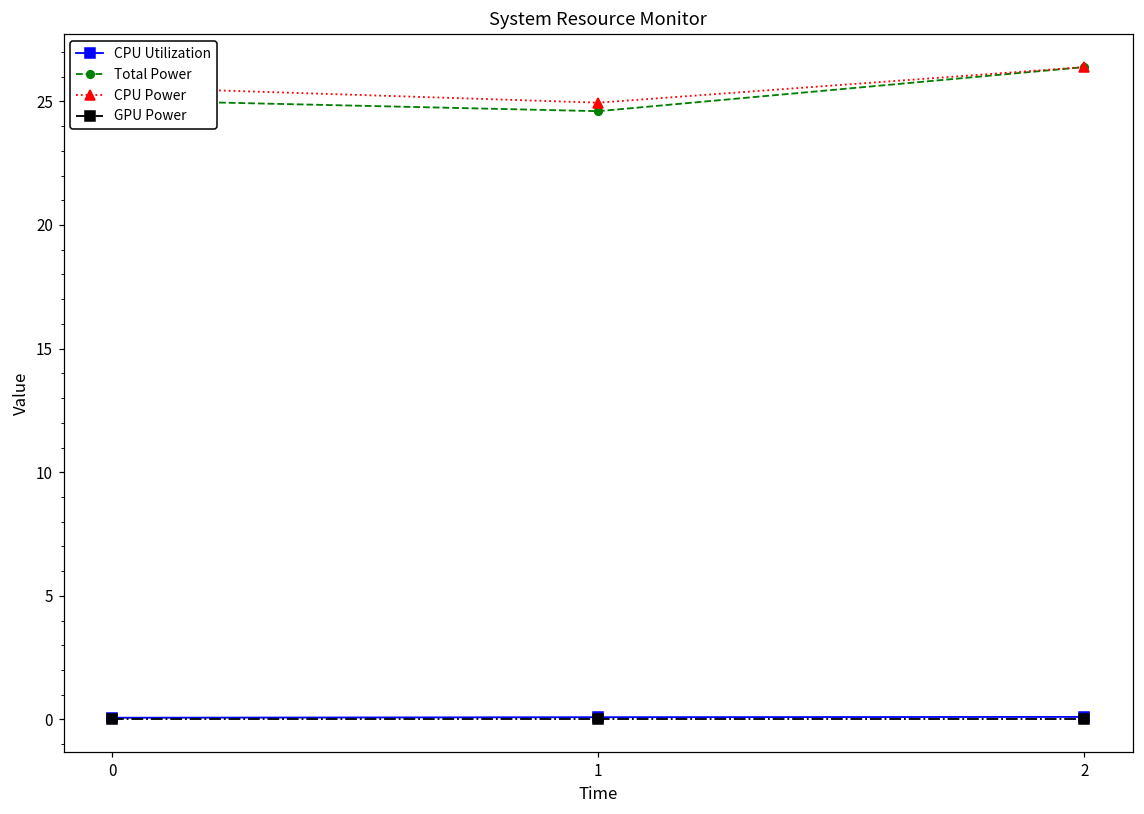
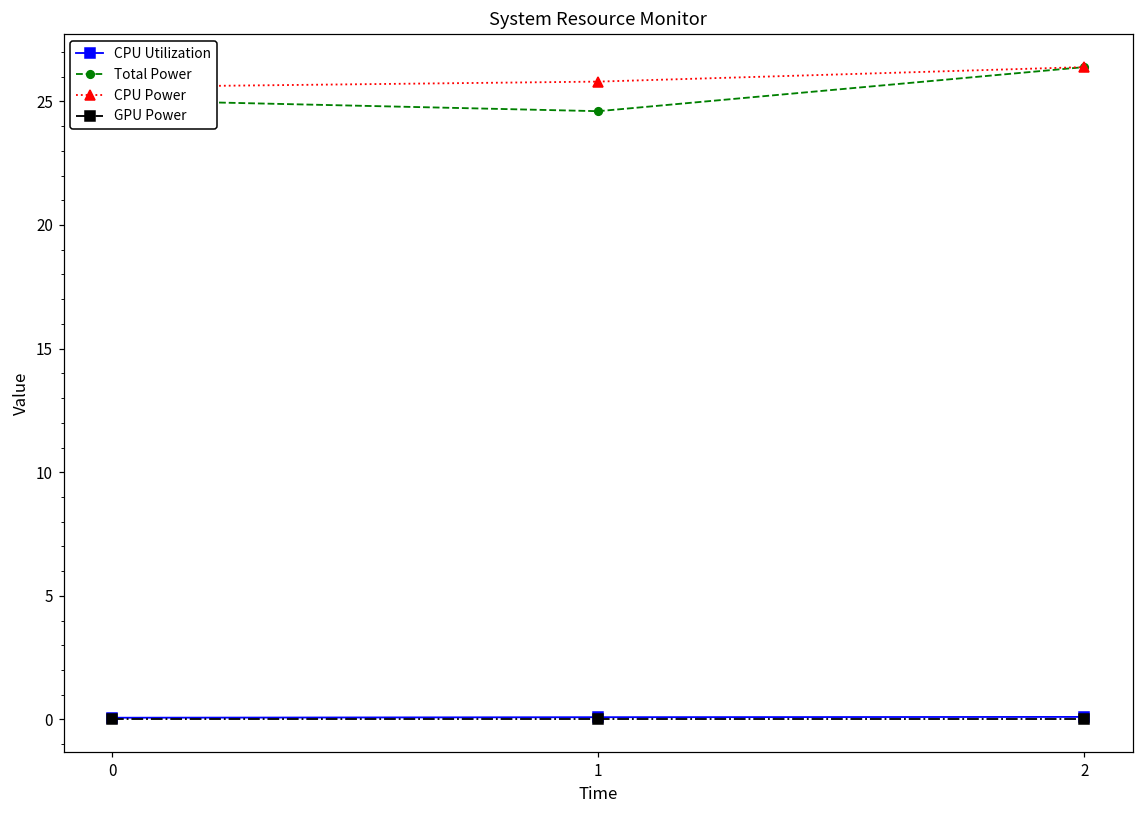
  {
    "Total Power": {
      "1": 24.6
    },
    "CPU Power": {
-     "1": 24.9
+     "1": 25.8
    }
  }
